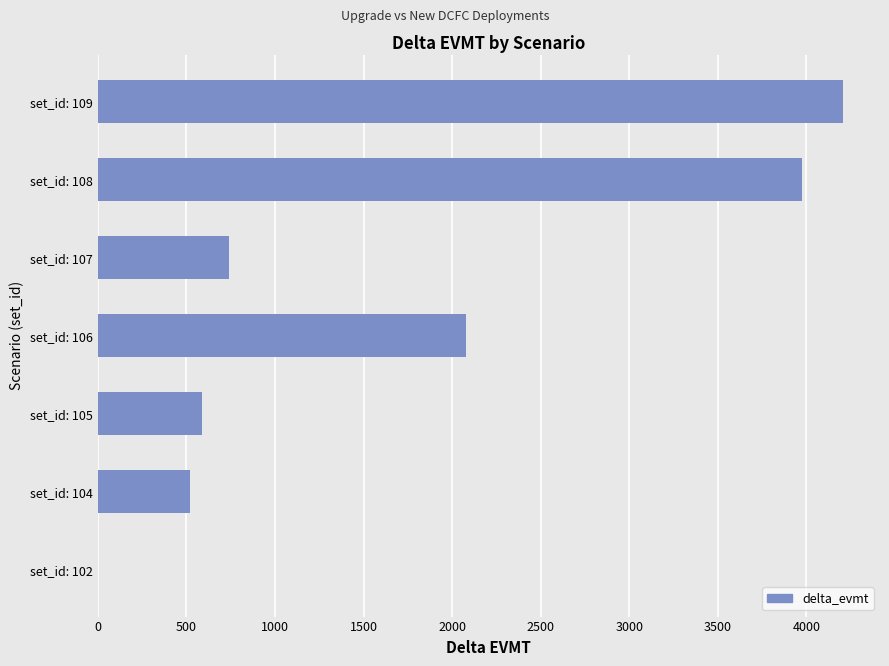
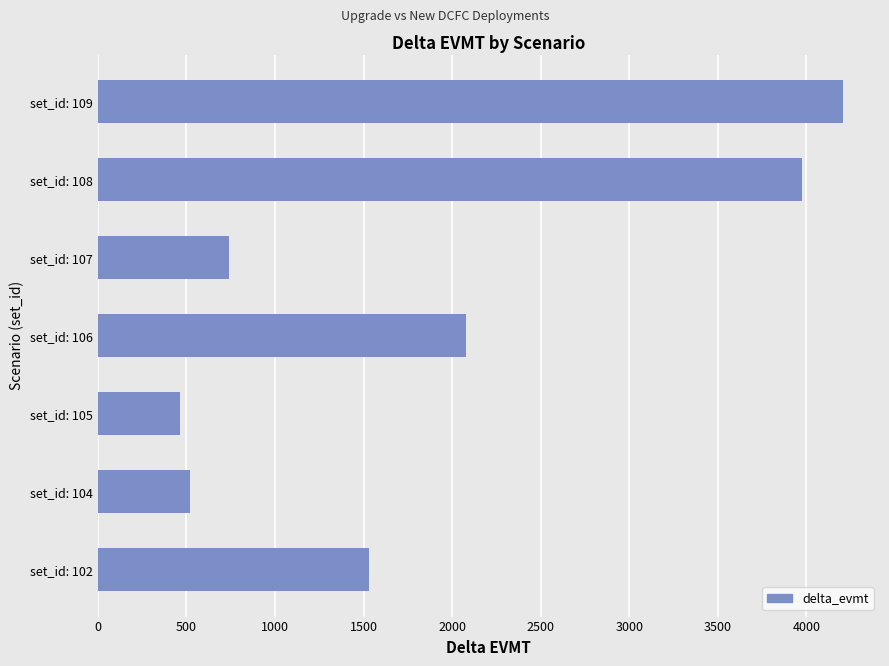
  {
    "set_id: 109": 4210,
    "set_id: 108": 3980,
    "set_id: 107": 740,
    "set_id: 106": 2080,
-   "set_id: 105": 590,
+   "set_id: 105": 470,
    "set_id: 104": 520,
-   "set_id: 102": 0
+   "set_id: 102": 1530
  }
